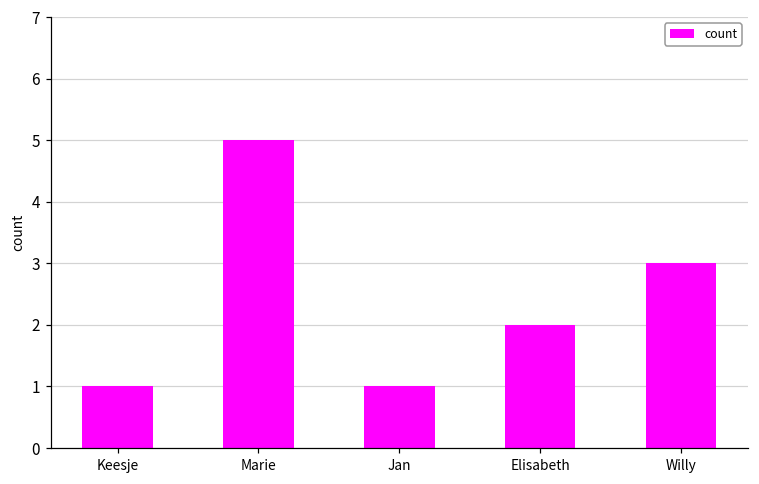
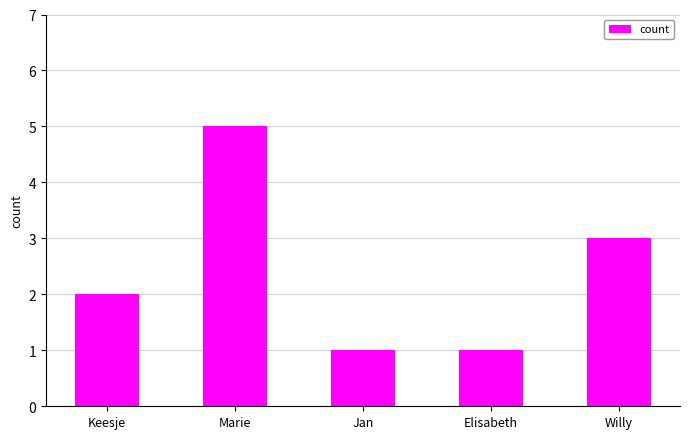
  {
-   "Keesje": 1,
+   "Keesje": 2,
    "Marie": 5,
    "Jan": 1,
-   "Elisabeth": 2,
+   "Elisabeth": 1,
    "Willy": 3
  }
